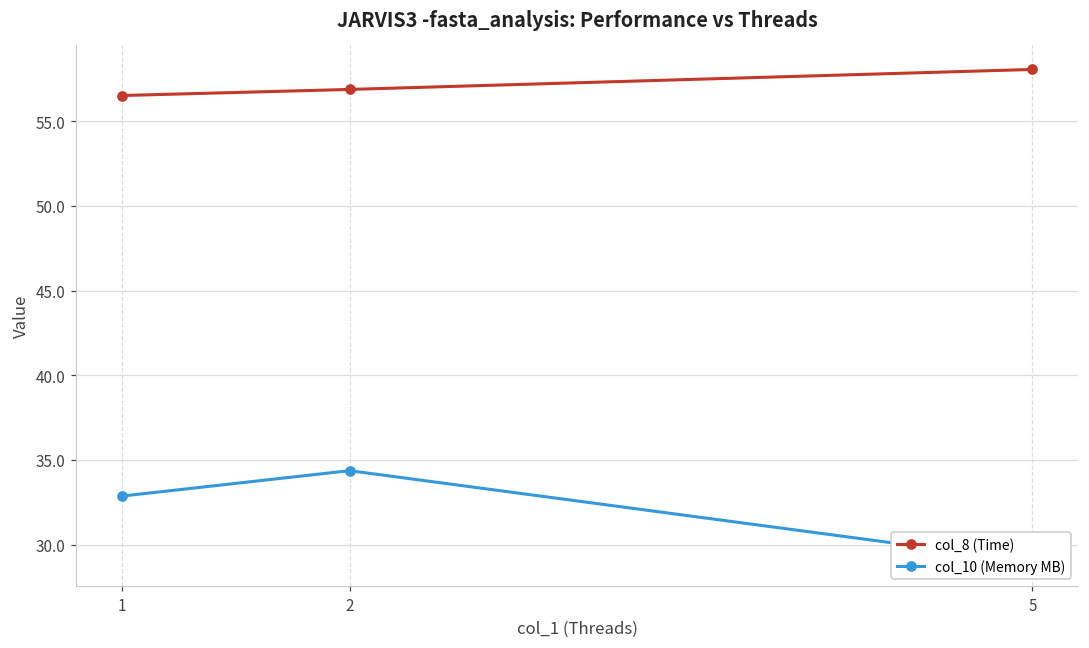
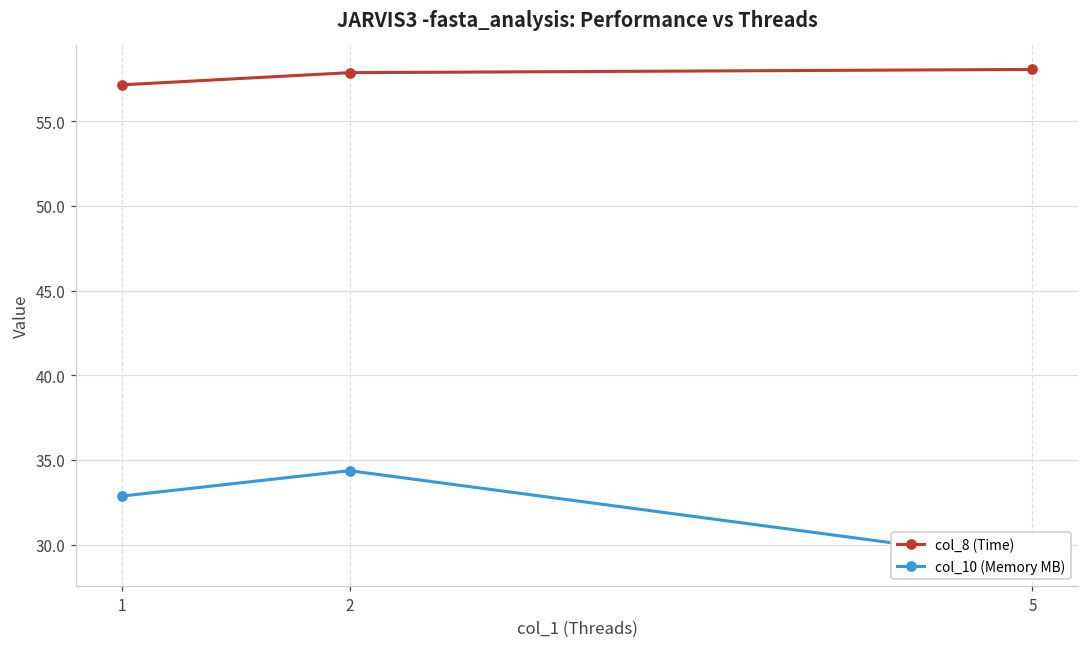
  {
    "col_8 (Time)": {
-     "1": 56.5,
-     "2": 56.9,
+     "1": 57.1,
+     "2": 57.9,
      "5": 58.1
    },
    "col_10 (Memory MB)": {
      "1": 32.9,
      "2": 34.4
    }
  }
